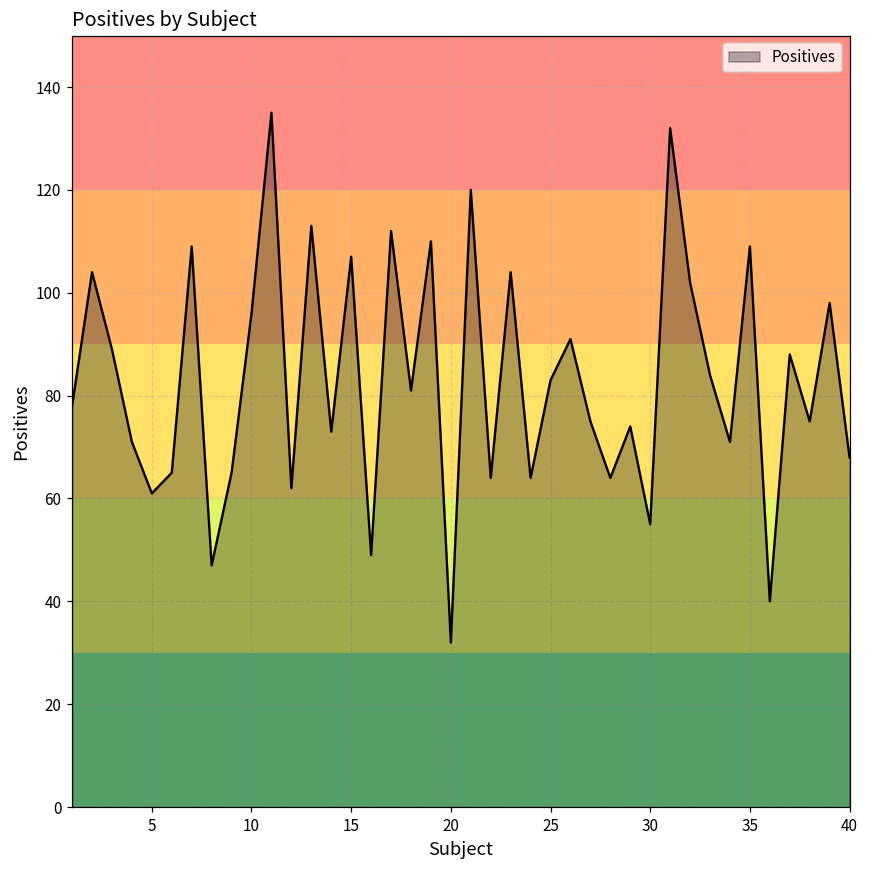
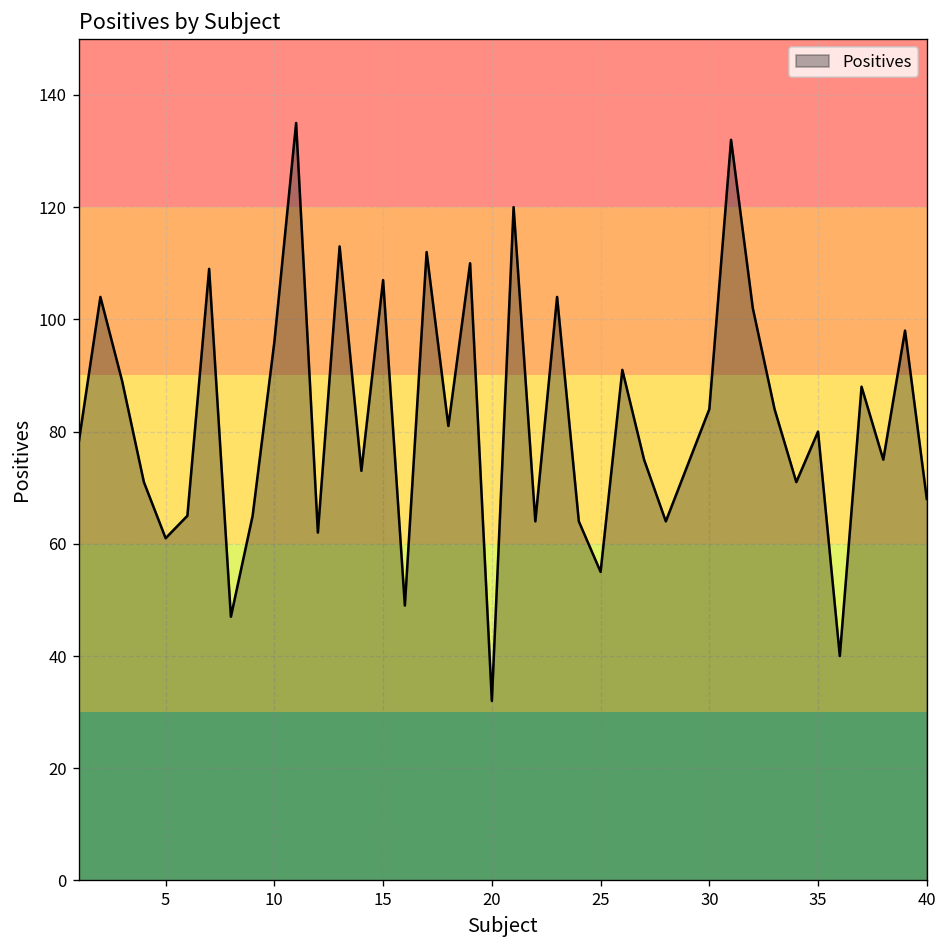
  {
    "5": 61,
    "10": 96,
    "15": 107,
    "20": 32,
-   "25": 83,
-   "30": 55,
-   "35": 109,
+   "25": 55,
+   "30": 84,
+   "35": 80,
    "40": 68
  }
